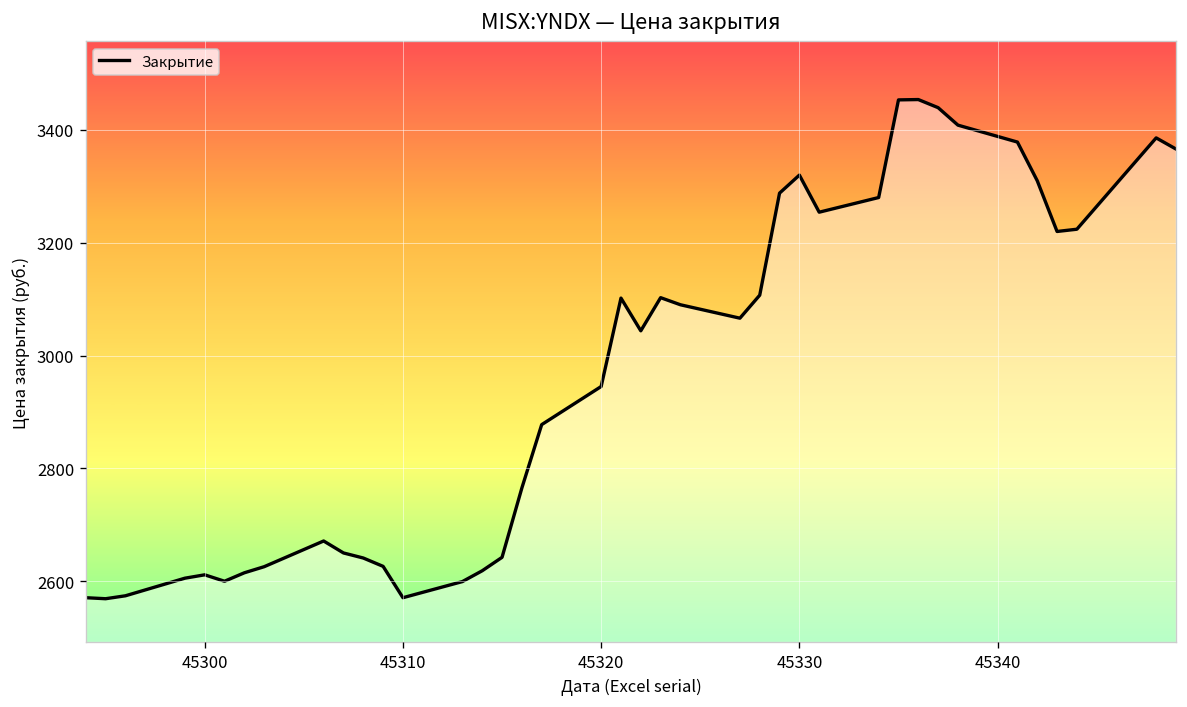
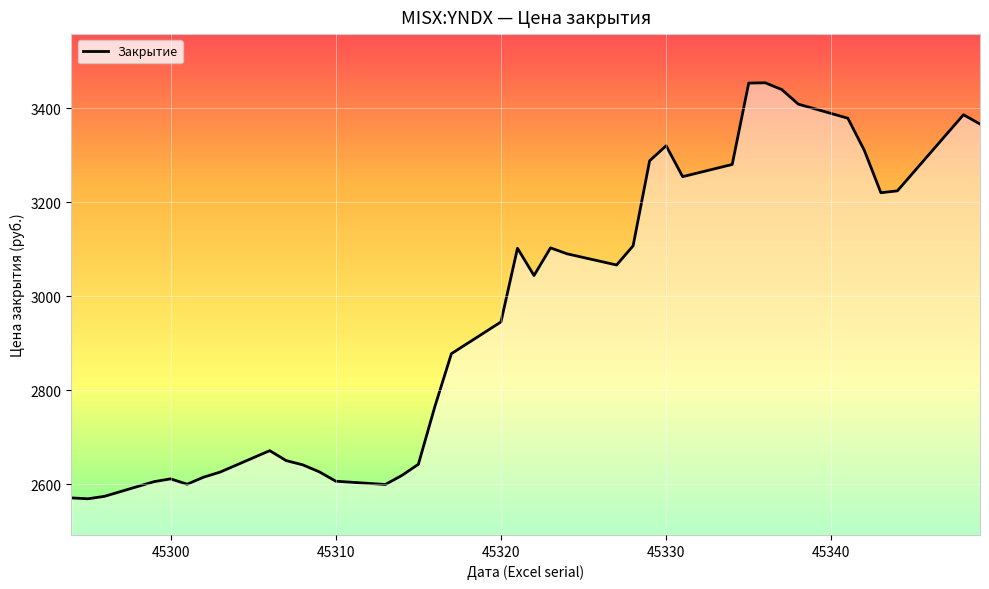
  {
    "45300": 2610,
-   "45310": 2570,
+   "45310": 2610,
    "45320": 2950,
    "45330": 3320
  }
